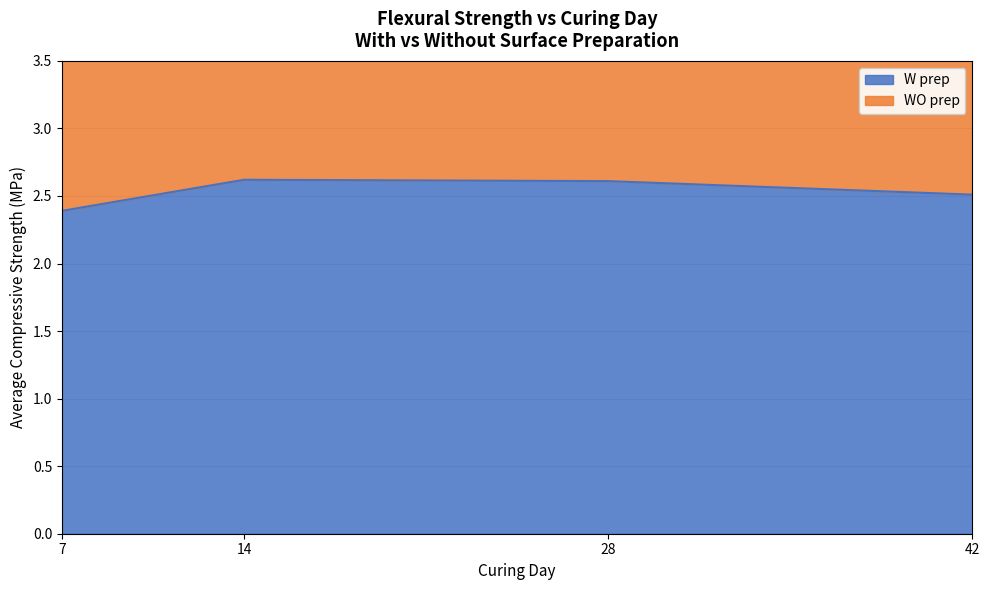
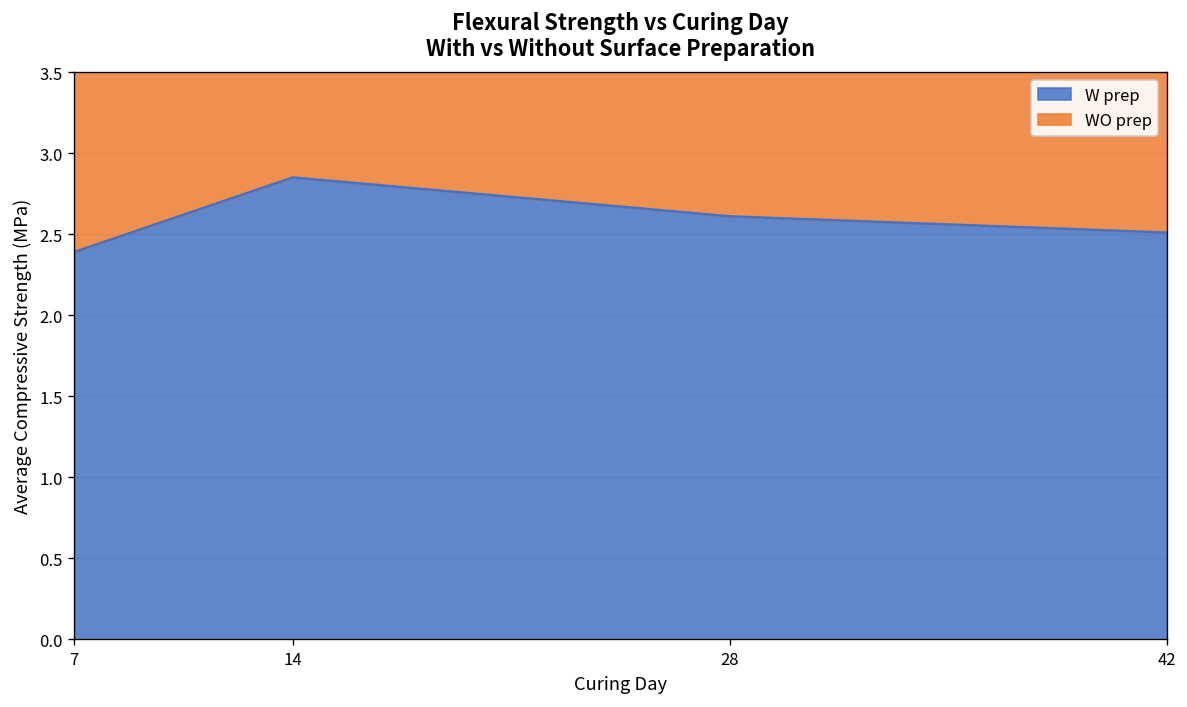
  {
    "W prep": {
      "7": 2.39,
-     "14": 2.62,
+     "14": 2.85,
      "28": 2.61,
      "42": 2.51
    }
  }
